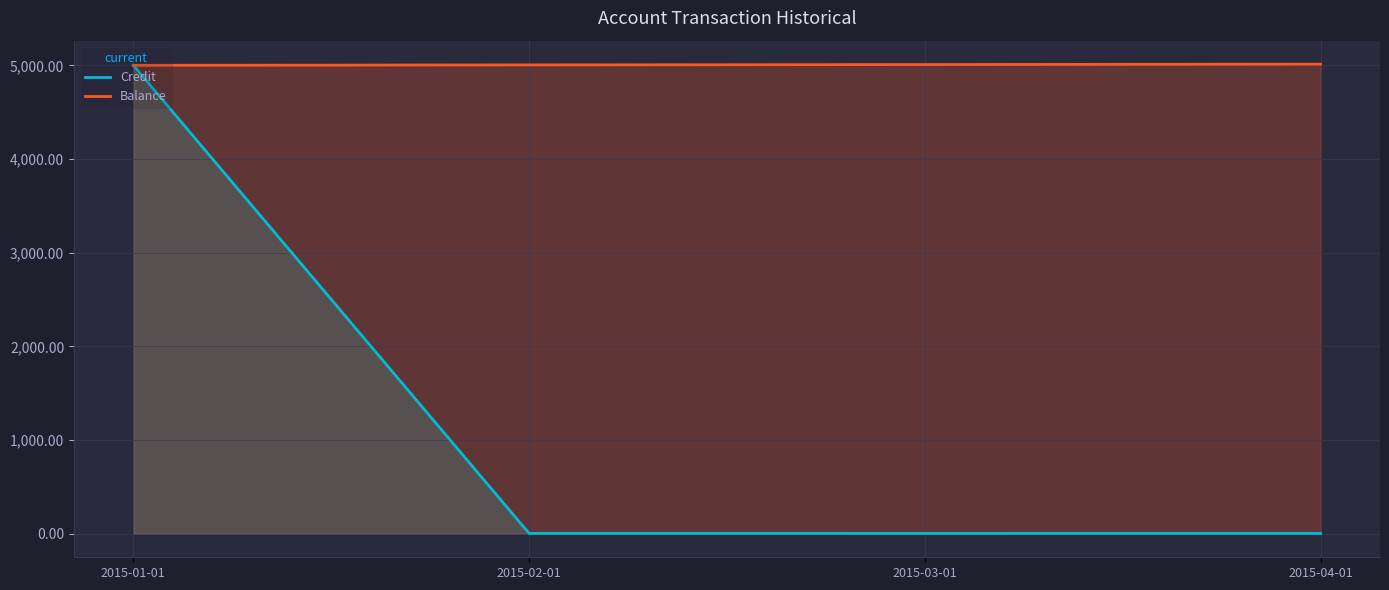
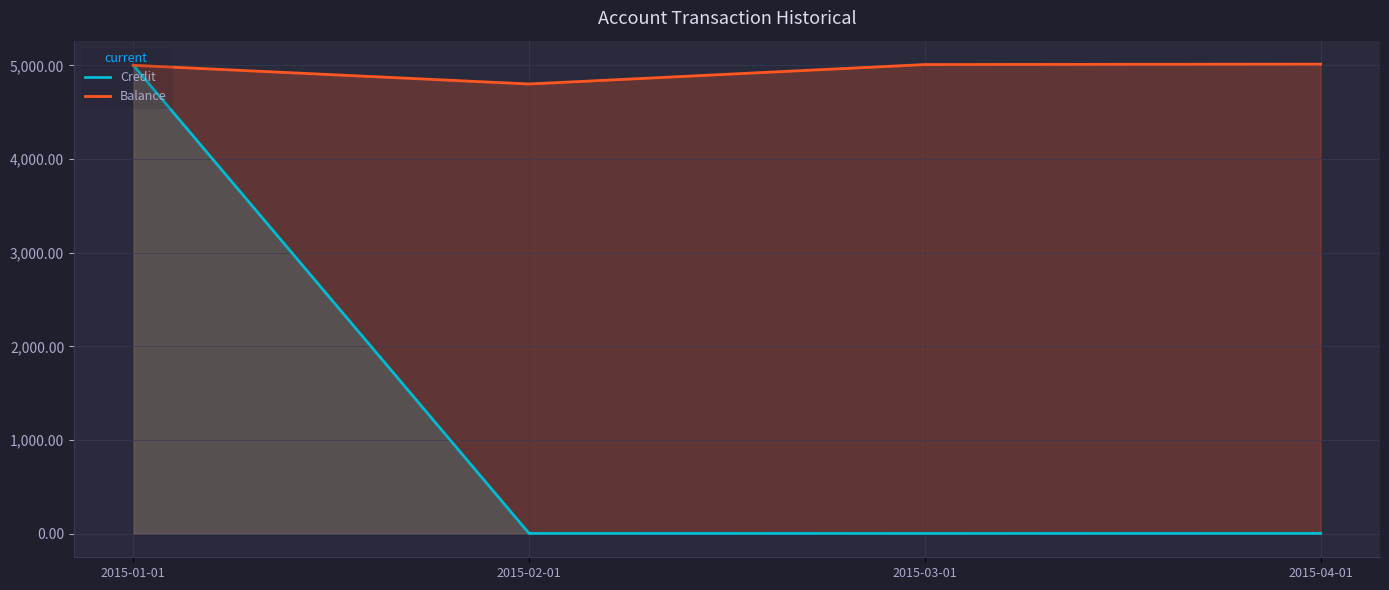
  {
    "Credit": {
      "2015-02-01": "0",
      "2015-03-01": "0",
      "2015-04-01": "0"
    },
    "Balance": {
-     "2015-02-01": "5,000",
+     "2015-02-01": "4,800",
      "2015-03-01": "5,000",
      "2015-04-01": "5,000"
    }
  }
